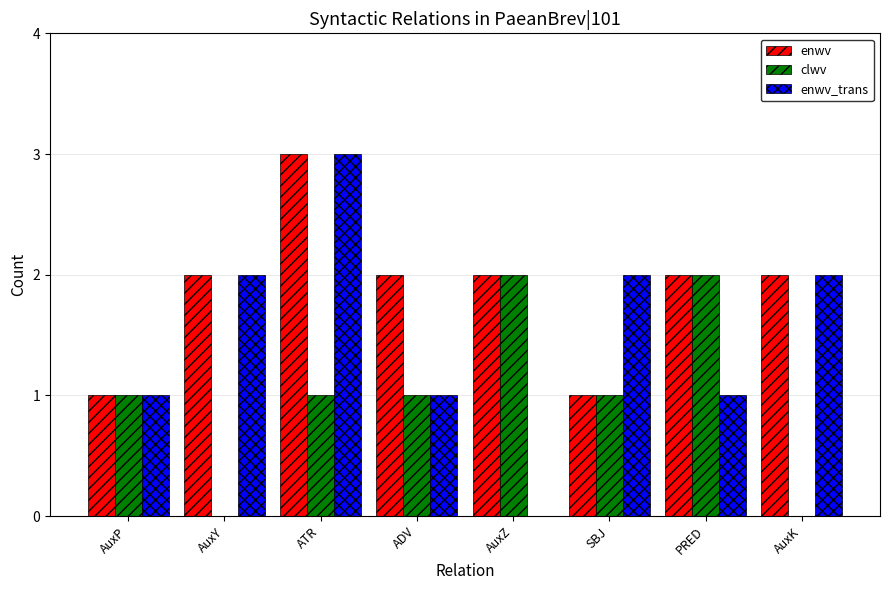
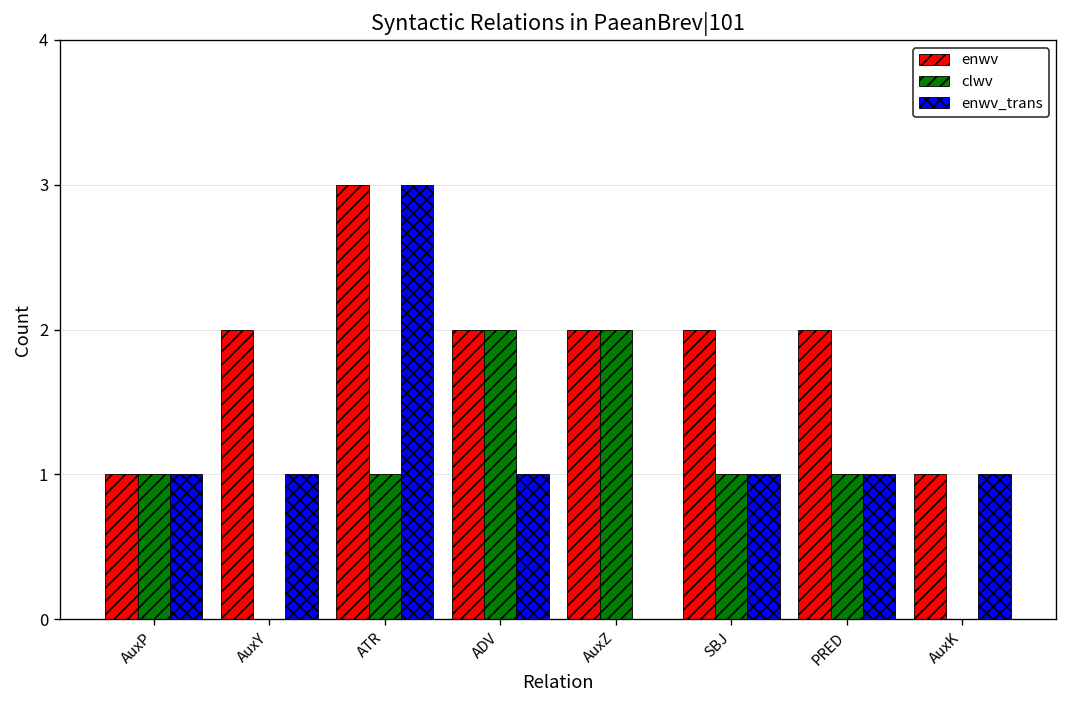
  {
    "enwv": {
      "AuxP": 1,
      "AuxY": 2,
      "ATR": 3,
      "ADV": 2,
      "AuxZ": 2,
-     "SBJ": 1,
+     "SBJ": 2,
      "PRED": 2,
-     "AuxK": 2
+     "AuxK": 1
    },
    "clwv": {
      "AuxP": 1,
      "AuxY": 0,
      "ATR": 1,
-     "ADV": 1,
+     "ADV": 2,
      "AuxZ": 2,
      "SBJ": 1,
-     "PRED": 2,
+     "PRED": 1,
      "AuxK": 0
    },
    "enwv_trans": {
      "AuxP": 1,
-     "AuxY": 2,
+     "AuxY": 1,
      "ATR": 3,
      "ADV": 1,
      "AuxZ": 0,
-     "SBJ": 2,
+     "SBJ": 1,
      "PRED": 1,
-     "AuxK": 2
+     "AuxK": 1
    }
  }
